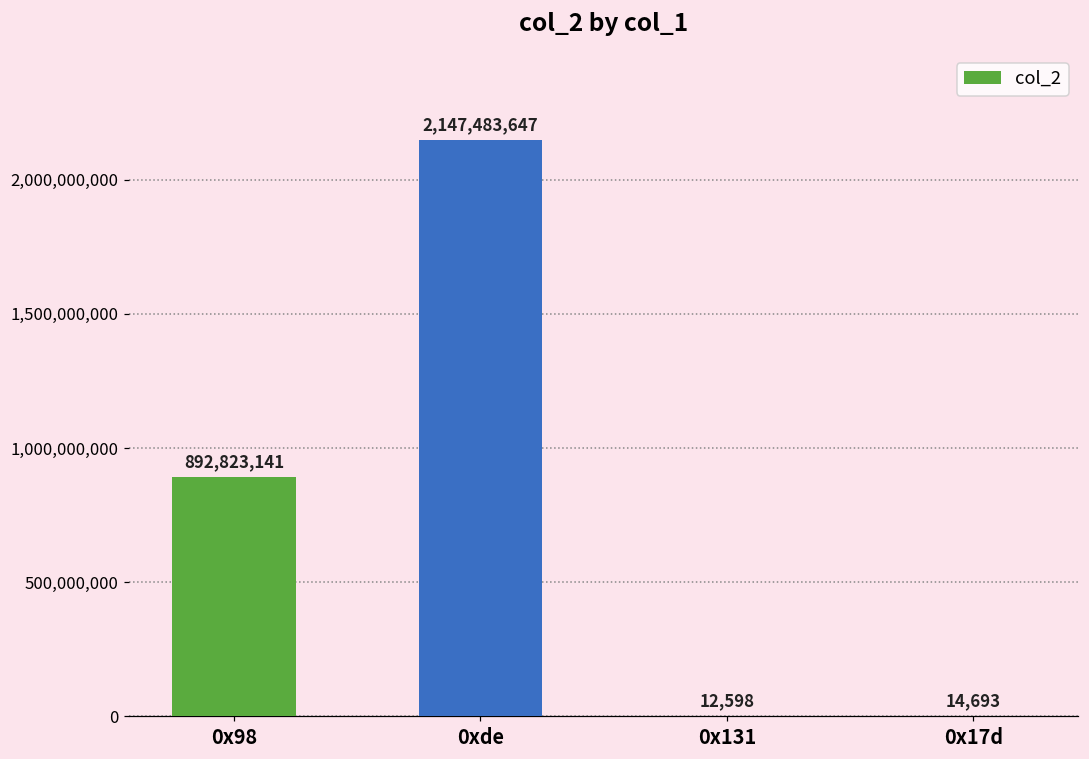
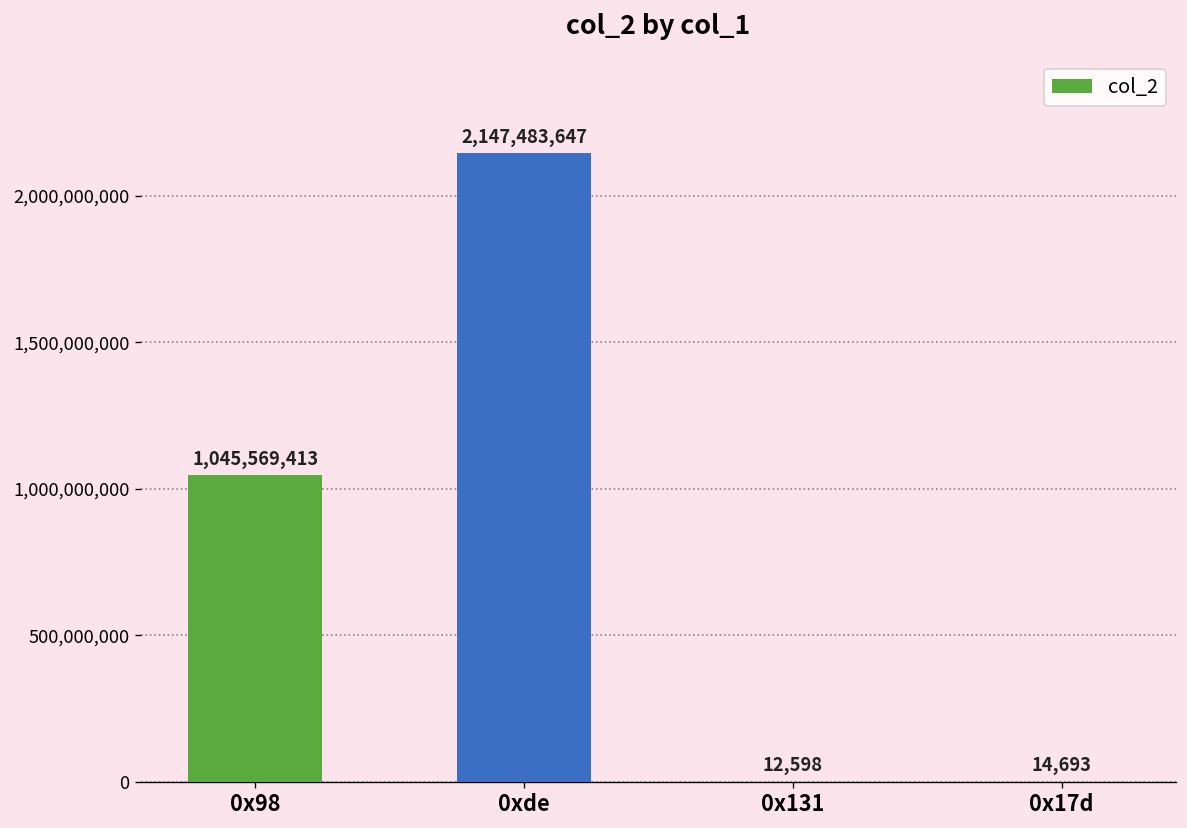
  {
-   "0x98": "892,823,141",
+   "0x98": "1,045,569,413",
    "0xde": "2,147,483,647",
    "0x131": "12,598",
    "0x17d": "14,693"
  }
